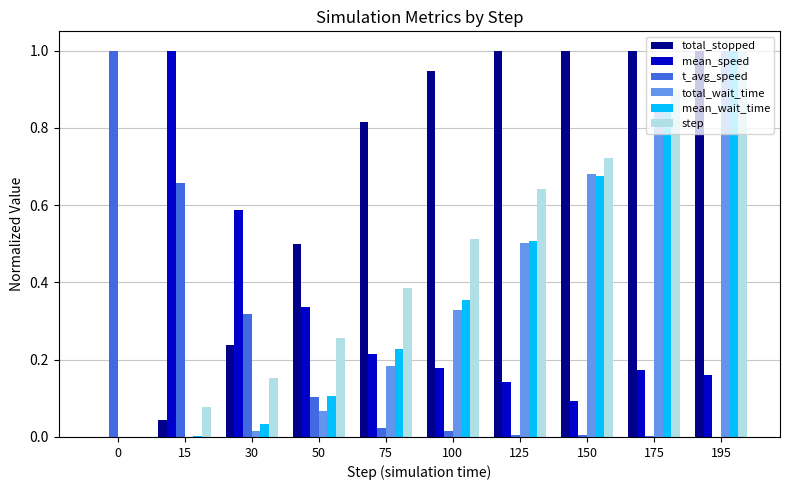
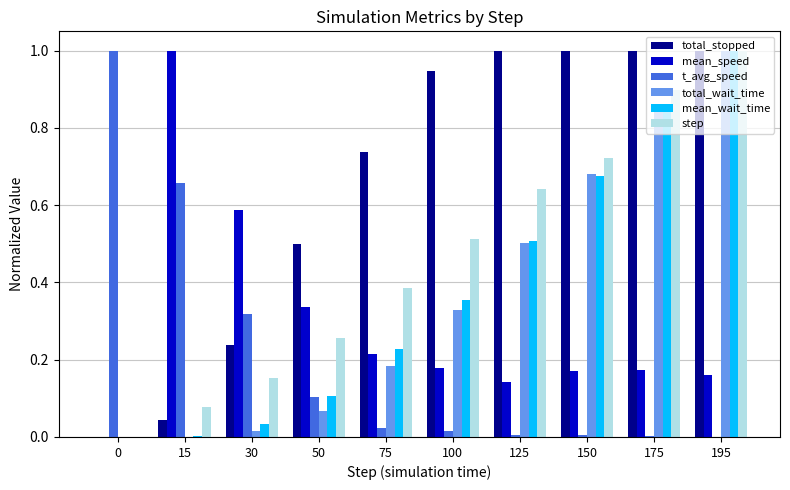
  {
    "total_stopped": {
      "0": 0.00,
      "15": 0.04,
      "30": 0.24,
      "50": 0.50,
-     "75": 0.82,
+     "75": 0.74,
      "100": 0.95,
      "125": 1.00,
      "150": 1.00,
      "175": 1.00
    },
    "mean_speed": {
      "0": 0.00,
      "15": 1.00,
      "30": 0.59,
      "50": 0.34,
      "75": 0.21,
      "100": 0.18,
      "125": 0.14,
-     "150": 0.09,
+     "150": 0.17,
      "175": 0.17,
      "195": 0.16
    },
    "mean_wait_time": {
      "0": 0.00,
      "30": 0.03,
      "50": 0.11,
      "75": 0.23,
      "100": 0.35,
      "125": 0.51,
      "150": 0.68
    },
    "step": {
      "0": 0.00,
      "15": 0.08,
      "30": 0.15,
      "50": 0.26,
      "75": 0.38,
      "100": 0.51,
      "125": 0.64,
      "150": 0.72
    }
  }
